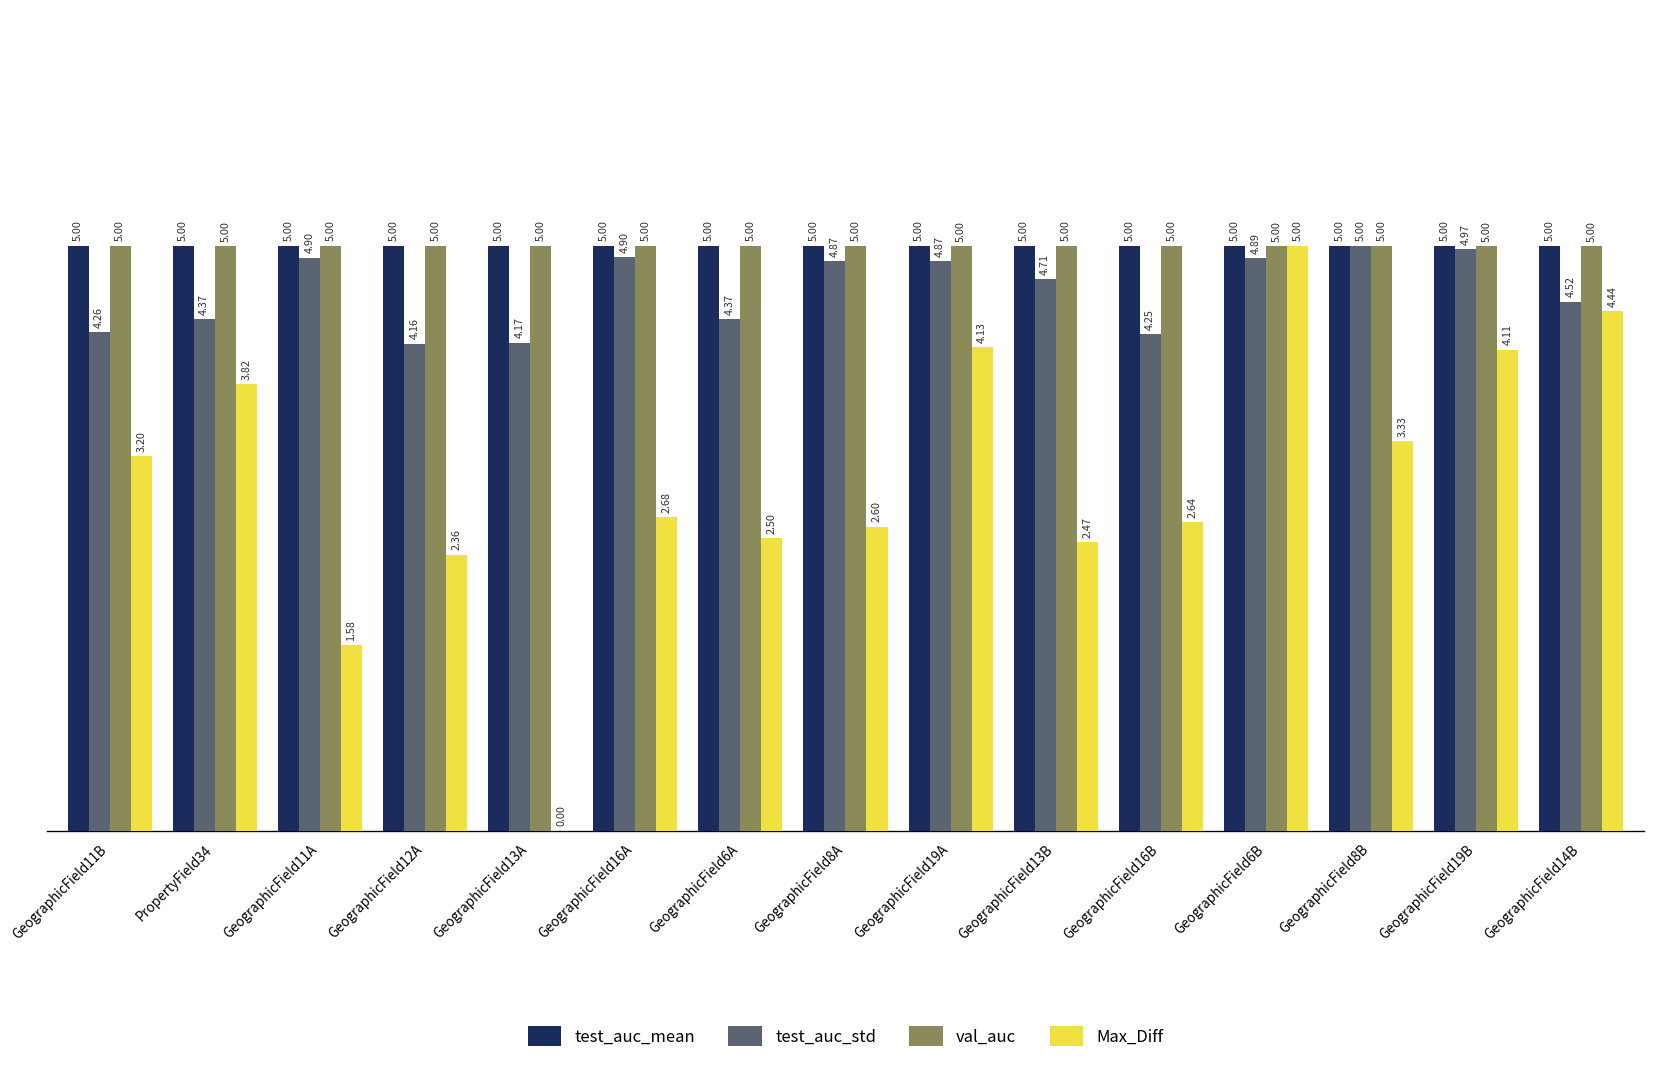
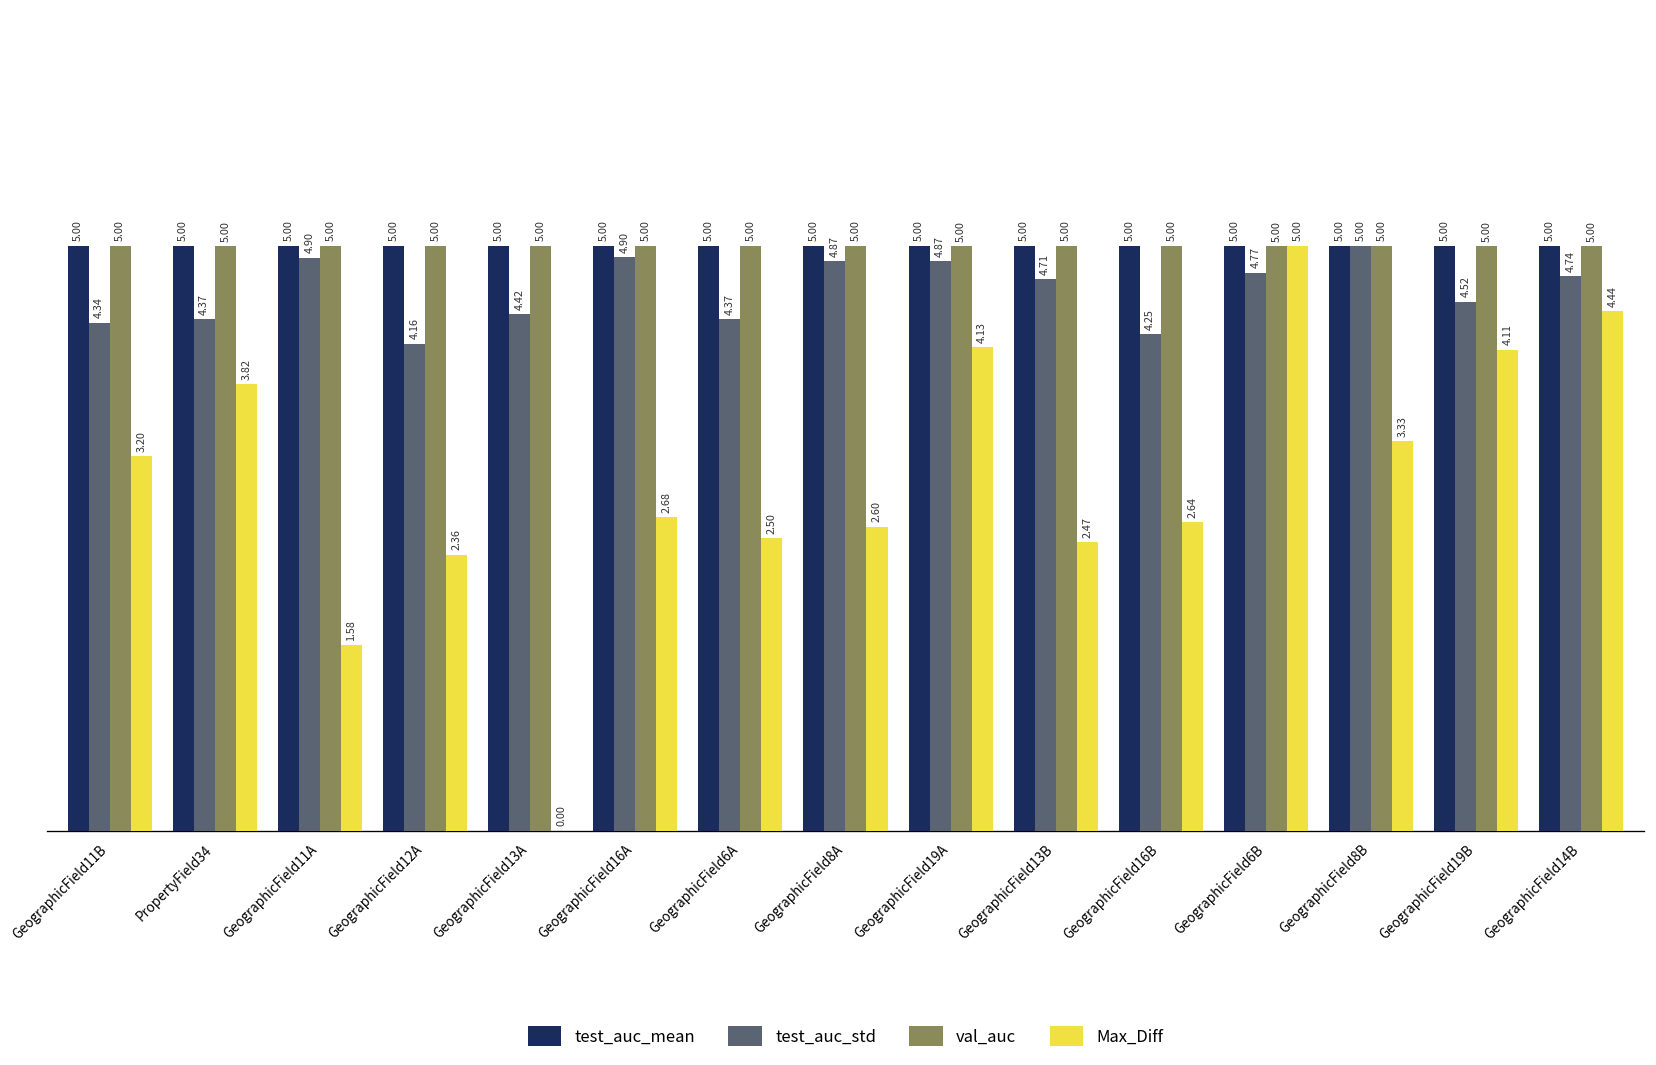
  {
    "test_auc_mean": {
      "GeographicField11B": 5.00,
      "PropertyField34": 5.00,
      "GeographicField11A": 5.00,
      "GeographicField12A": 5.00,
      "GeographicField13A": 5.00,
      "GeographicField16A": 5.00,
      "GeographicField6A": 5.00,
      "GeographicField8A": 5.00,
      "GeographicField19A": 5.00,
      "GeographicField13B": 5.00,
      "GeographicField16B": 5.00,
      "GeographicField6B": 5.00,
      "GeographicField8B": 5.00,
      "GeographicField19B": 5.00,
      "GeographicField14B": 5.00
    },
    "test_auc_std": {
-     "GeographicField11B": 4.26,
+     "GeographicField11B": 4.34,
      "PropertyField34": 4.37,
      "GeographicField11A": 4.90,
      "GeographicField12A": 4.16,
-     "GeographicField13A": 4.17,
+     "GeographicField13A": 4.42,
      "GeographicField16A": 4.90,
      "GeographicField6A": 4.37,
      "GeographicField8A": 4.87,
      "GeographicField19A": 4.87,
      "GeographicField13B": 4.71,
      "GeographicField16B": 4.25,
-     "GeographicField6B": 4.89,
+     "GeographicField6B": 4.77,
      "GeographicField8B": 5.00,
-     "GeographicField19B": 4.97,
-     "GeographicField14B": 4.52
+     "GeographicField19B": 4.52,
+     "GeographicField14B": 4.74
    },
    "val_auc": {
      "GeographicField11B": 5.00,
      "PropertyField34": 5.00,
      "GeographicField11A": 5.00,
      "GeographicField12A": 5.00,
      "GeographicField13A": 5.00,
      "GeographicField16A": 5.00,
      "GeographicField6A": 5.00,
      "GeographicField8A": 5.00,
      "GeographicField19A": 5.00,
      "GeographicField13B": 5.00,
      "GeographicField16B": 5.00,
      "GeographicField6B": 5.00,
      "GeographicField8B": 5.00,
      "GeographicField19B": 5.00,
      "GeographicField14B": 5.00
    },
    "Max_Diff": {
      "GeographicField11B": 3.20,
      "PropertyField34": 3.82,
      "GeographicField11A": 1.58,
      "GeographicField12A": 2.36,
      "GeographicField13A": 0.00,
      "GeographicField16A": 2.68,
      "GeographicField6A": 2.50,
      "GeographicField8A": 2.60,
      "GeographicField19A": 4.13,
      "GeographicField13B": 2.47,
      "GeographicField16B": 2.64,
      "GeographicField6B": 5.00,
      "GeographicField8B": 3.33,
      "GeographicField19B": 4.11,
      "GeographicField14B": 4.44
    }
  }
